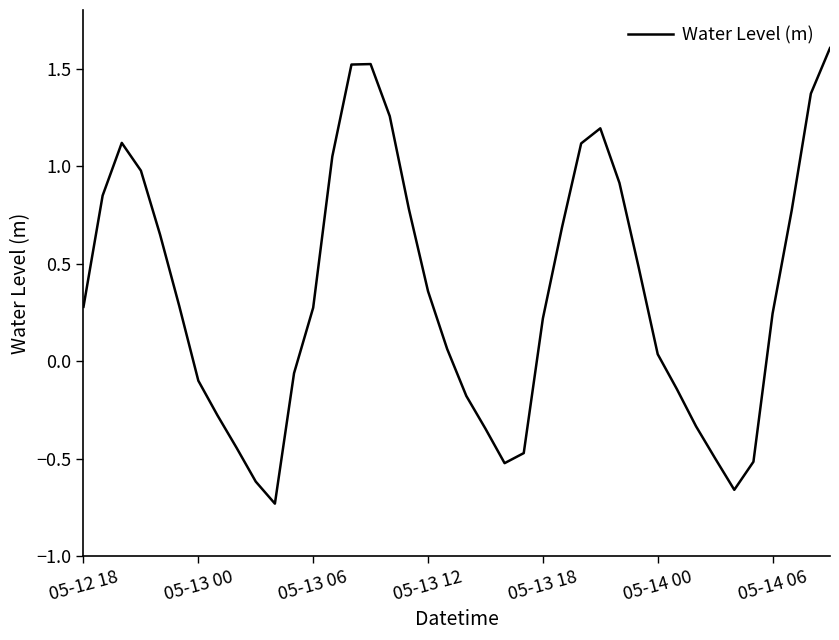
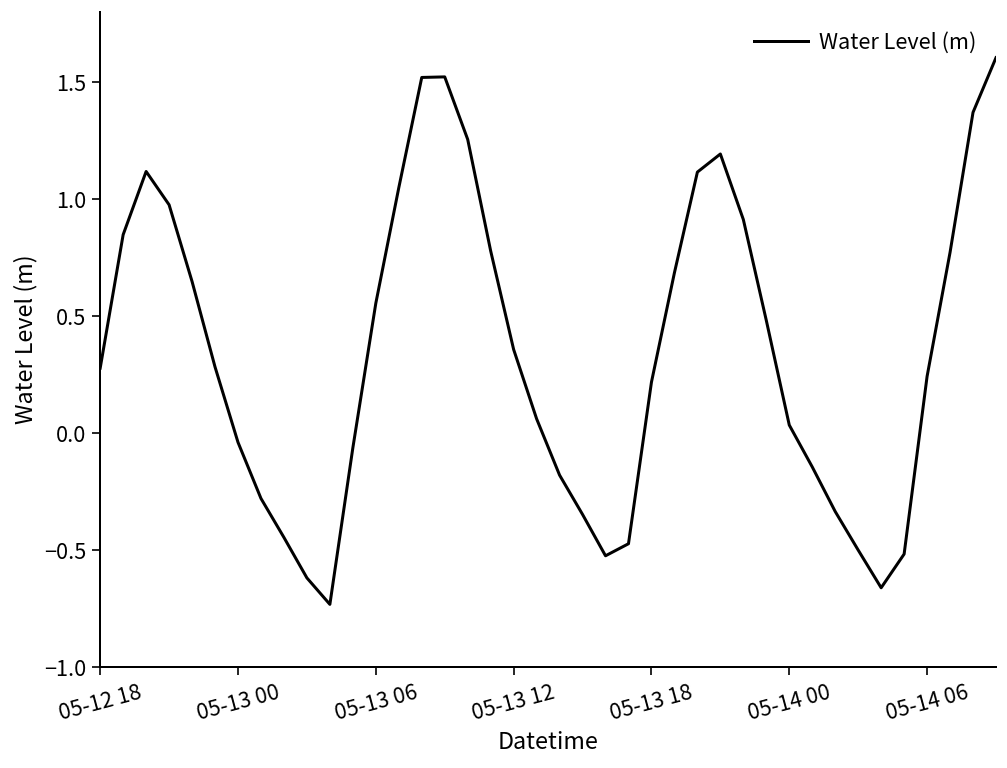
  {
    "05-12 18": 0.28,
-   "05-13 00": -0.10,
-   "05-13 06": 0.27,
+   "05-13 00": -0.04,
+   "05-13 06": 0.56,
    "05-13 12": 0.36,
    "05-13 18": 0.22,
    "05-14 00": 0.03,
    "05-14 06": 0.24
  }
